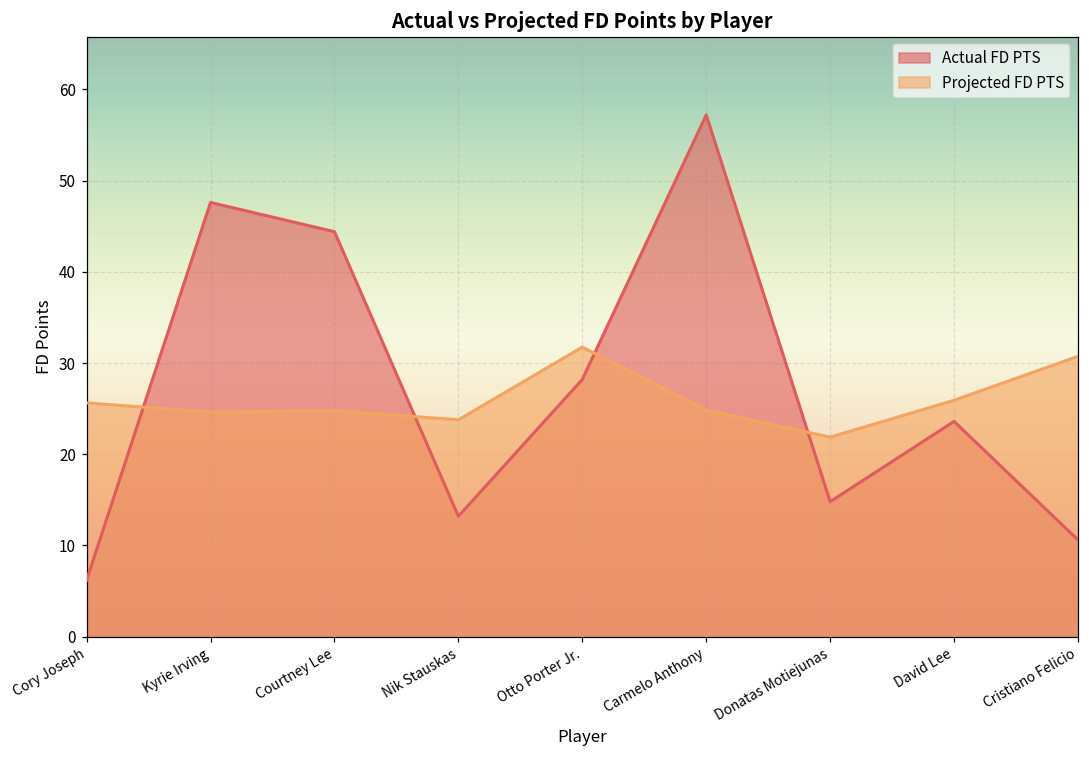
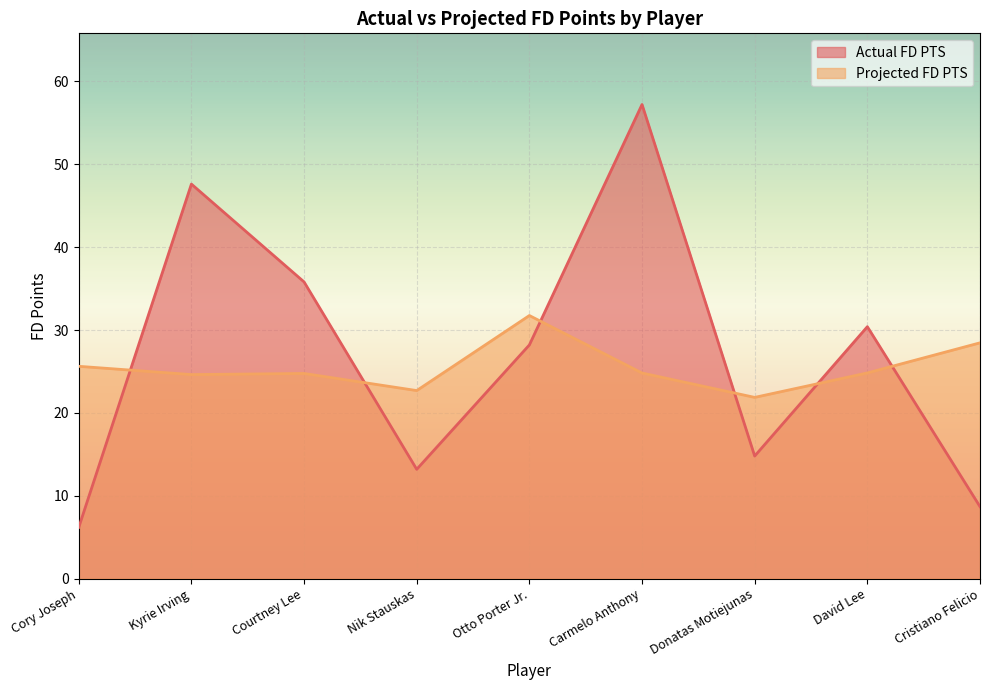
  {
    "Actual FD PTS": {
      "Cory Joseph": 6,
      "Kyrie Irving": 48,
-     "Courtney Lee": 44,
+     "Courtney Lee": 36,
      "Nik Stauskas": 13,
      "Otto Porter Jr.": 28,
      "Carmelo Anthony": 57,
      "Donatas Motiejunas": 15,
-     "David Lee": 24,
-     "Cristiano Felicio": 11
+     "David Lee": 30,
+     "Cristiano Felicio": 9
    },
    "Projected FD PTS": {
      "Cory Joseph": 26,
      "Kyrie Irving": 25,
      "Courtney Lee": 25,
-     "Nik Stauskas": 24,
+     "Nik Stauskas": 23,
      "Otto Porter Jr.": 32,
      "Carmelo Anthony": 25,
      "Donatas Motiejunas": 22,
-     "David Lee": 26,
-     "Cristiano Felicio": 31
+     "David Lee": 25,
+     "Cristiano Felicio": 28
    }
  }
